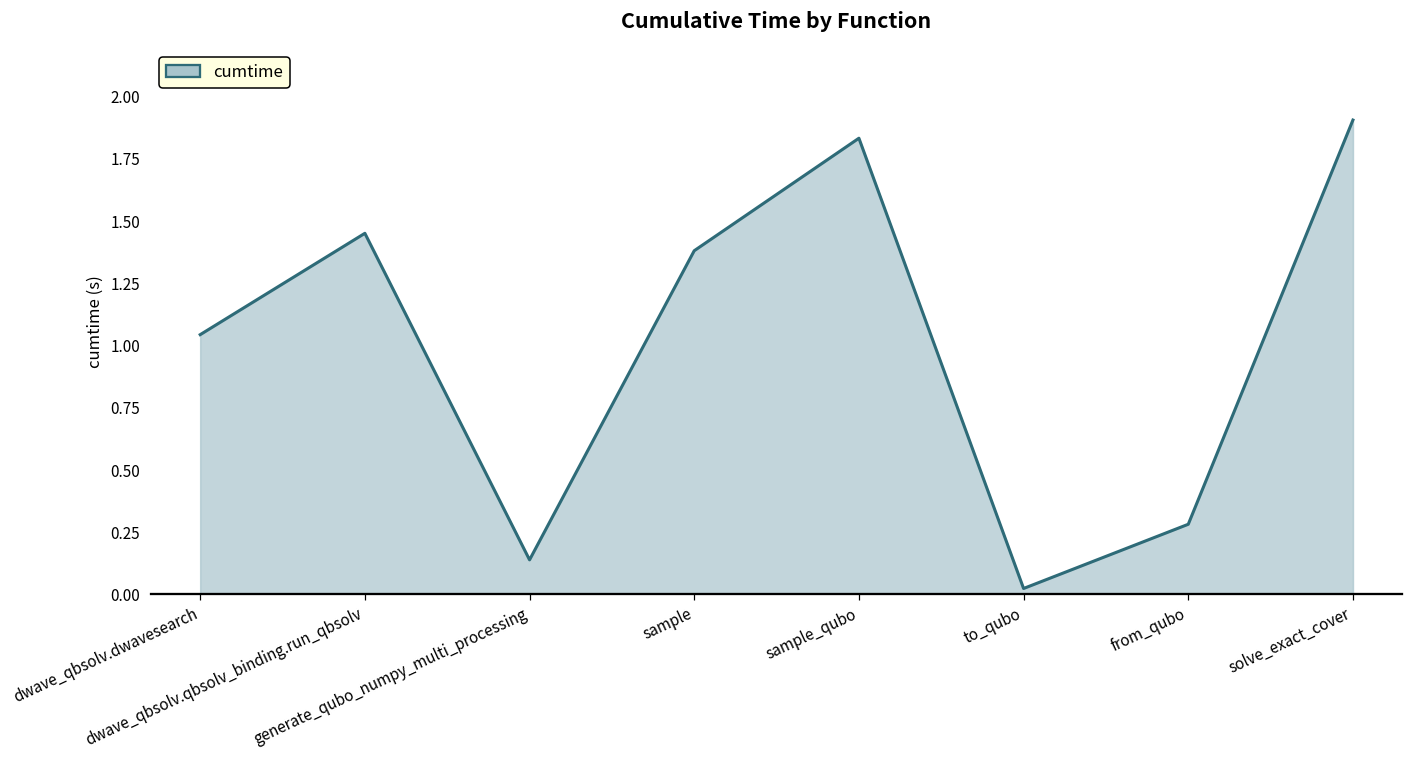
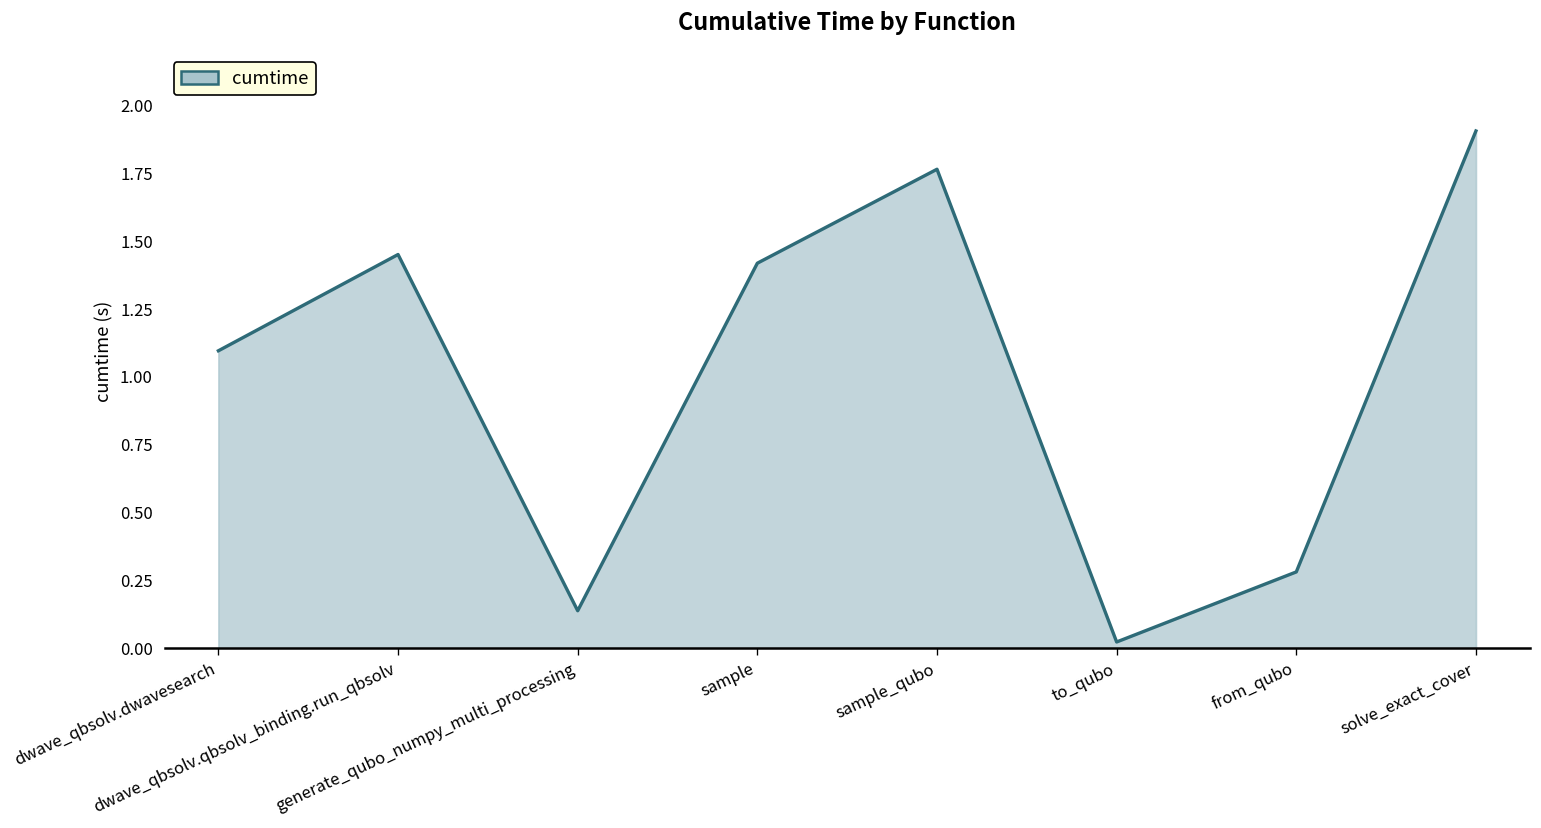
  {
-   "dwave_qbsolv.dwavesearch": 1.04,
+   "dwave_qbsolv.dwavesearch": 1.10,
    "dwave_qbsolv.qbsolv_binding.run_qbsolv": 1.45,
    "generate_qubo_numpy_multi_processing": 0.14,
-   "sample": 1.38,
-   "sample_qubo": 1.83,
+   "sample": 1.42,
+   "sample_qubo": 1.77,
    "to_qubo": 0.02,
    "from_qubo": 0.28,
    "solve_exact_cover": 1.91
  }
